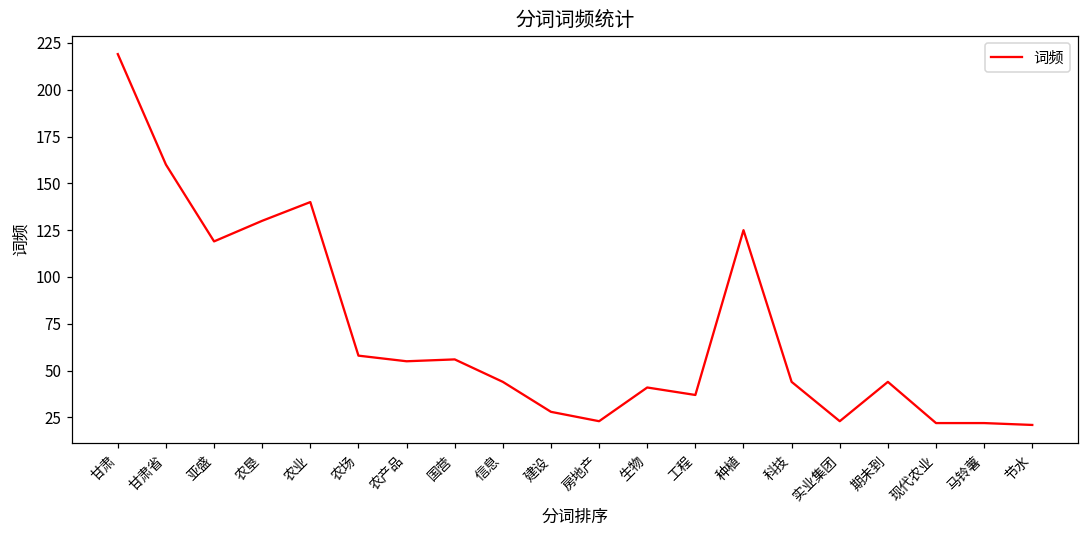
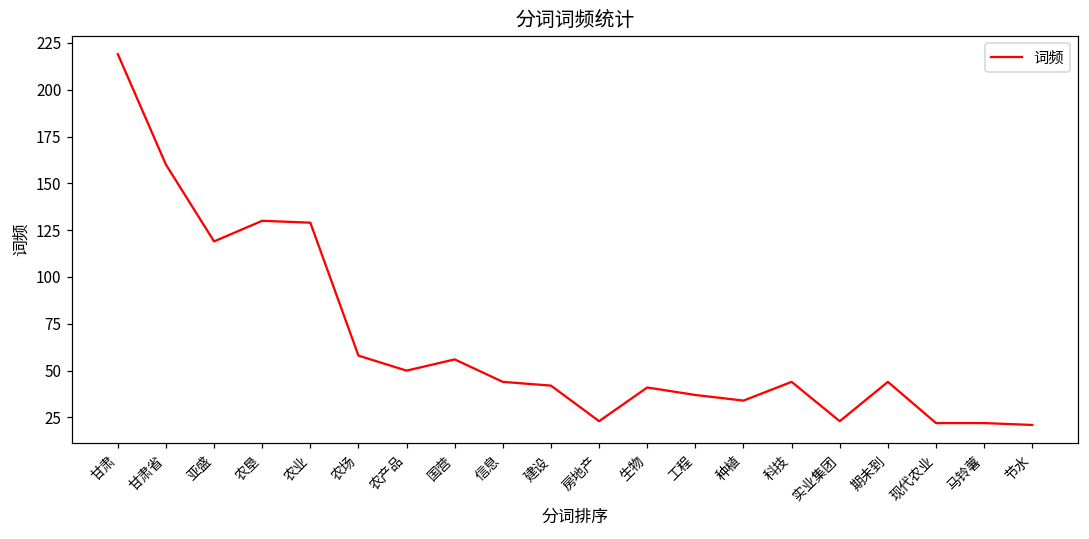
  {
    "甘肃": 219,
    "甘肃省": 160,
    "亚盛": 119,
    "农垦": 130,
-   "农业": 140,
+   "农业": 129,
    "农场": 58,
-   "农产品": 55,
+   "农产品": 50,
    "国营": 56,
    "信息": 44,
-   "建设": 28,
+   "建设": 42,
    "房地产": 23,
    "生物": 41,
    "工程": 37,
-   "种植": 125,
+   "种植": 34,
    "科技": 44,
    "实业集团": 23,
    "期未到": 44,
    "现代农业": 22,
    "马铃薯": 22,
    "节水": 21
  }
